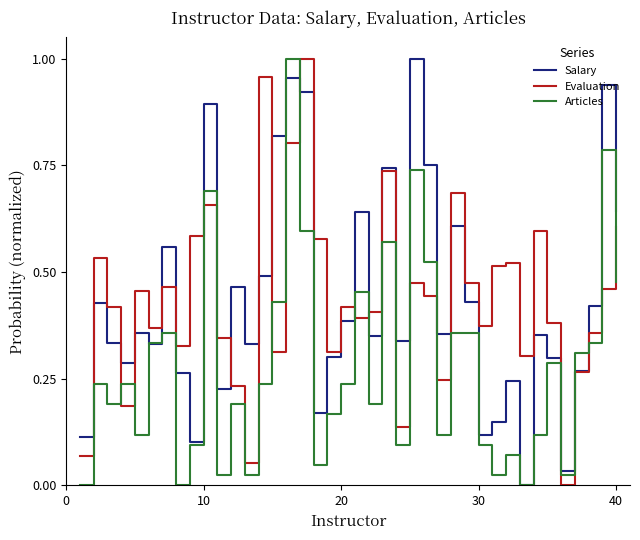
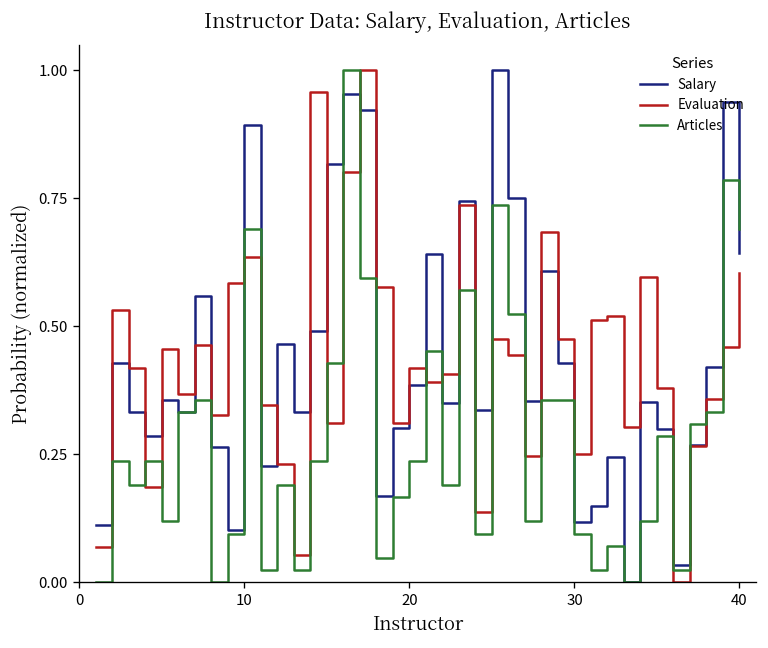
  {
    "Salary": {
      "10": 0.89,
      "20": 0.38,
      "30": 0.12,
      "40": 0.64
    },
    "Evaluation": {
-     "10": 0.66,
+     "10": 0.63,
      "20": 0.42,
-     "30": 0.37,
+     "30": 0.25,
      "40": 0.60
    },
    "Articles": {
      "10": 0.69,
      "20": 0.24,
      "30": 0.10,
-     "40": 0.48
+     "40": 0.69
    }
  }
